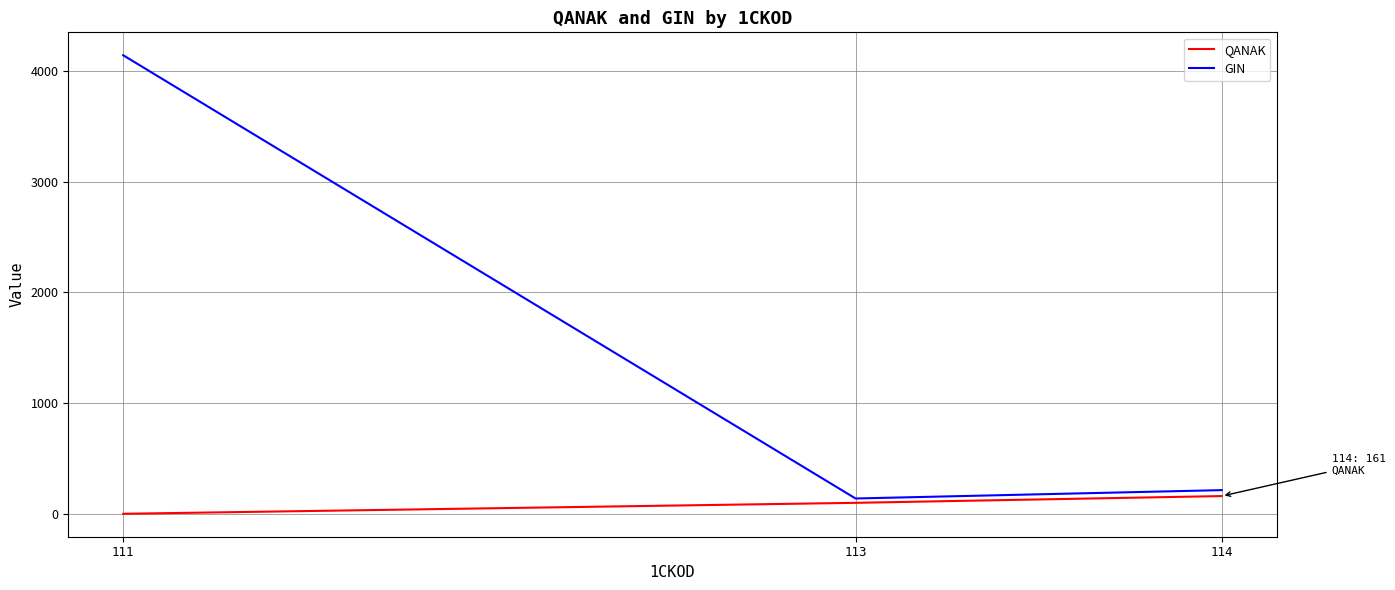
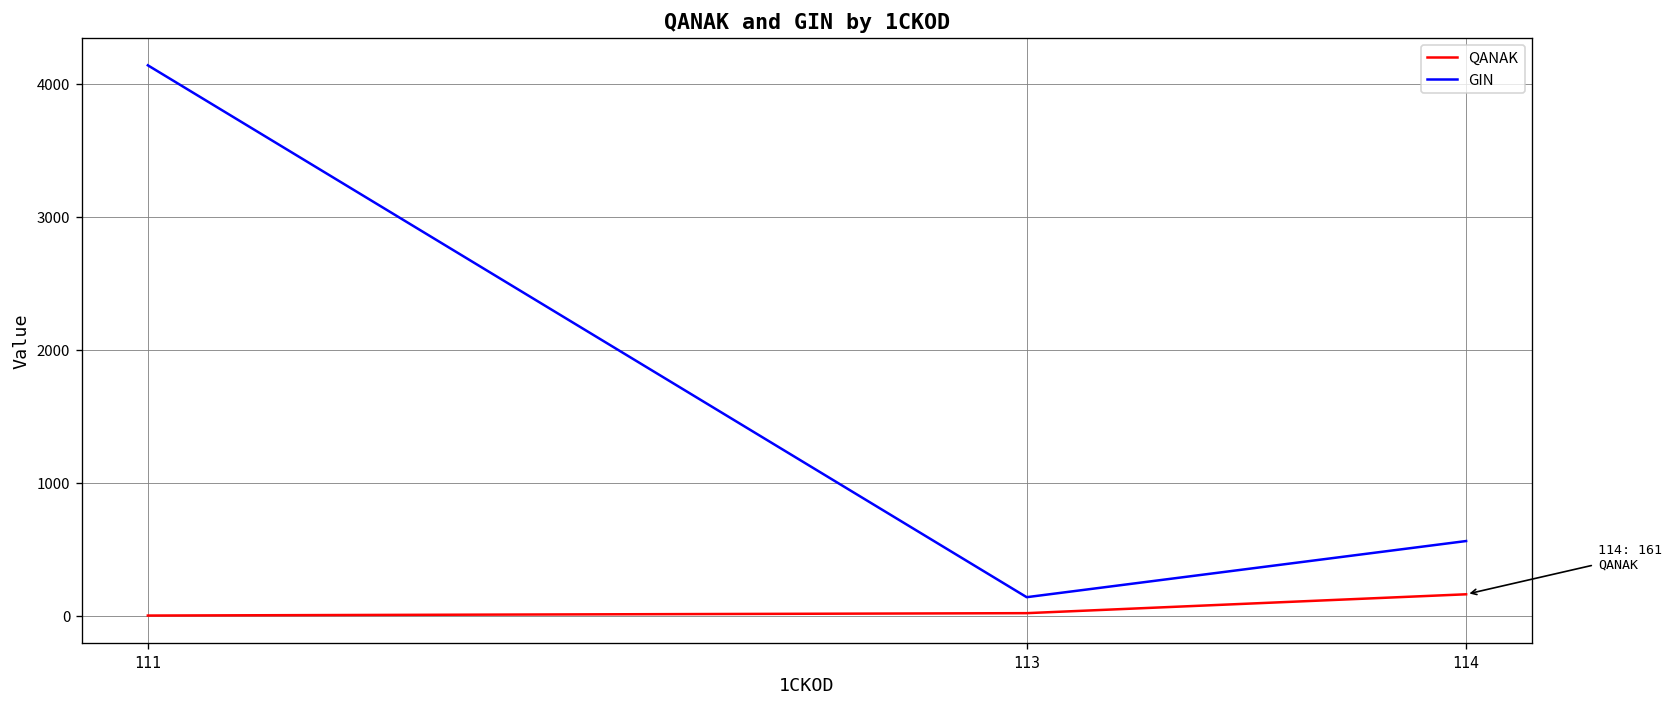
  {
    "QANAK": {
      "111": 0,
-     "113": 100
+     "113": 20
    },
    "GIN": {
      "111": 4140,
      "113": 140,
-     "114": 210
+     "114": 560
    }
  }
